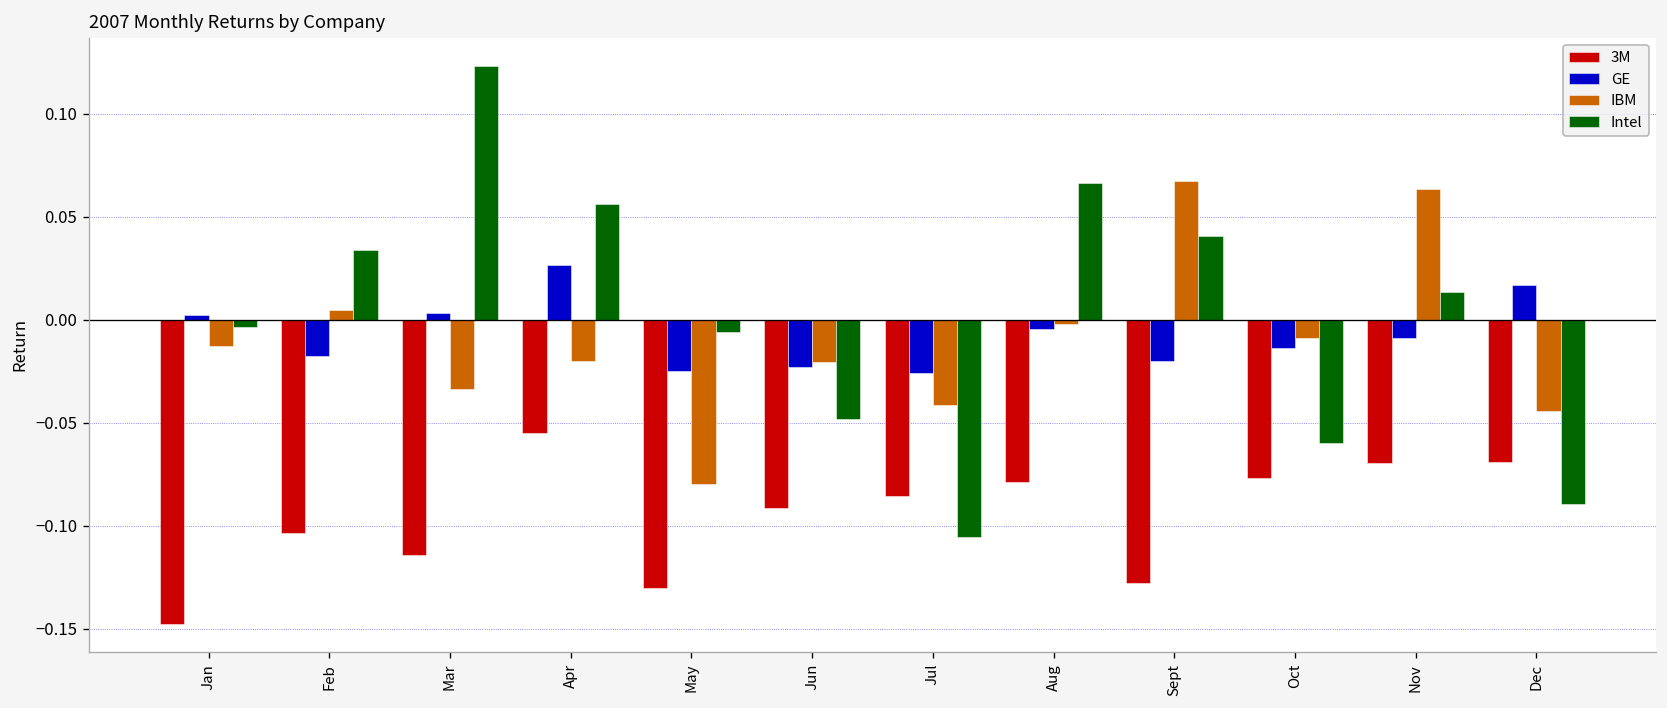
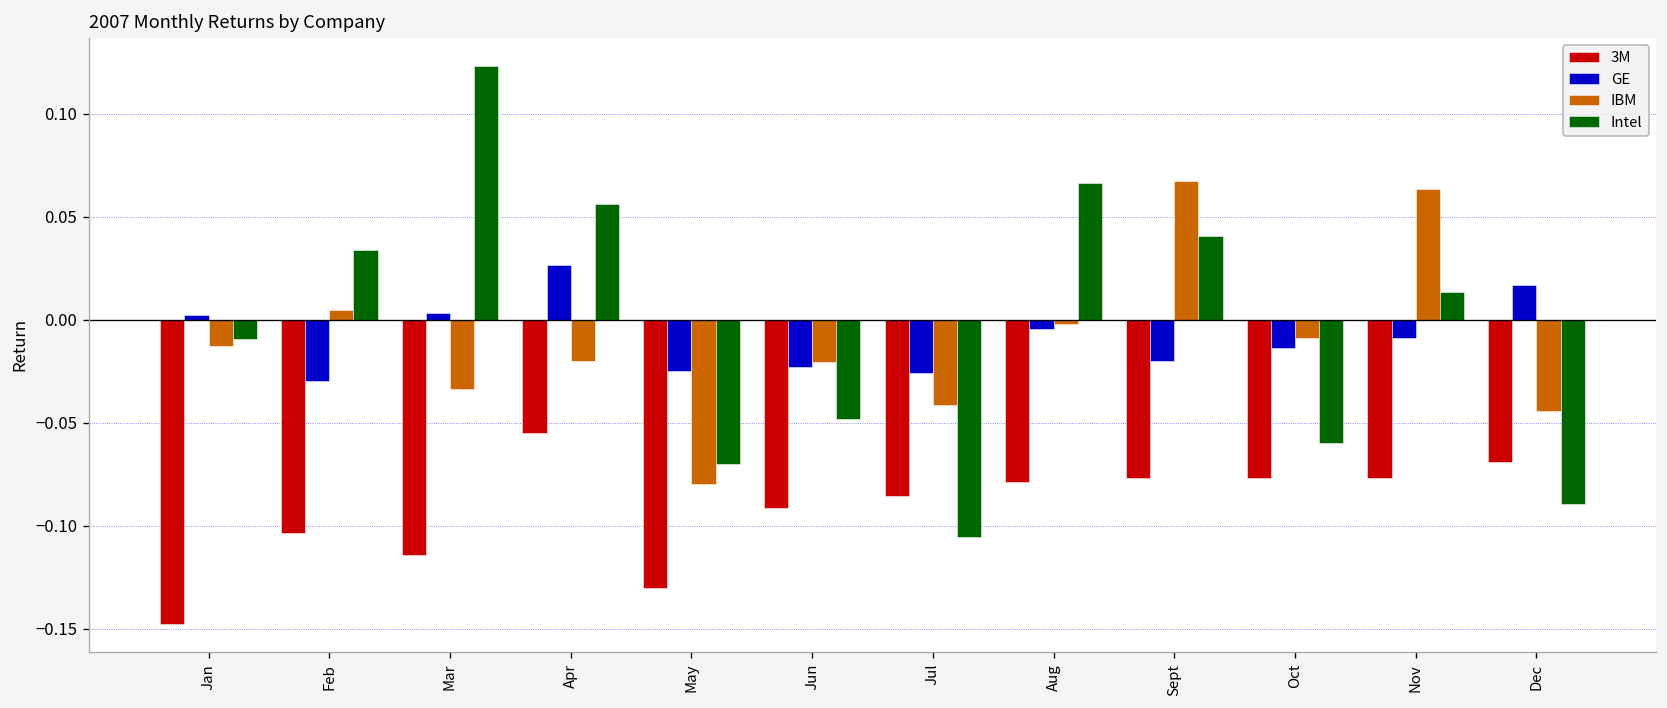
  {
    "3M": {
      "Jan": -0.148,
      "Feb": -0.103,
      "Mar": -0.114,
      "Apr": -0.055,
      "May": -0.130,
      "Jun": -0.091,
      "Jul": -0.086,
      "Aug": -0.079,
-     "Sept": -0.127,
+     "Sept": -0.077,
      "Oct": -0.077,
-     "Nov": -0.070,
+     "Nov": -0.077,
      "Dec": -0.069
    },
    "GE": {
      "Jan": 0.002,
-     "Feb": -0.018,
+     "Feb": -0.030,
      "Mar": 0.003,
      "Apr": 0.027,
      "May": -0.025,
      "Jun": -0.023,
      "Jul": -0.026,
      "Aug": -0.005,
      "Sept": -0.020,
      "Oct": -0.013,
      "Nov": -0.009,
      "Dec": 0.017
    },
    "IBM": {
      "Jan": -0.013,
      "Feb": 0.005,
      "Mar": -0.034,
      "Apr": -0.020,
      "May": -0.079,
      "Jun": -0.020,
      "Jul": -0.041,
      "Aug": -0.002,
      "Sept": 0.067,
      "Oct": -0.009,
      "Nov": 0.064,
      "Dec": -0.044
    },
    "Intel": {
-     "Jan": -0.003,
+     "Jan": -0.009,
      "Feb": 0.034,
      "Mar": 0.123,
      "Apr": 0.056,
-     "May": -0.006,
+     "May": -0.070,
      "Jun": -0.048,
      "Jul": -0.105,
      "Aug": 0.066,
      "Sept": 0.041,
      "Oct": -0.060,
      "Nov": 0.014,
      "Dec": -0.090
    }
  }
